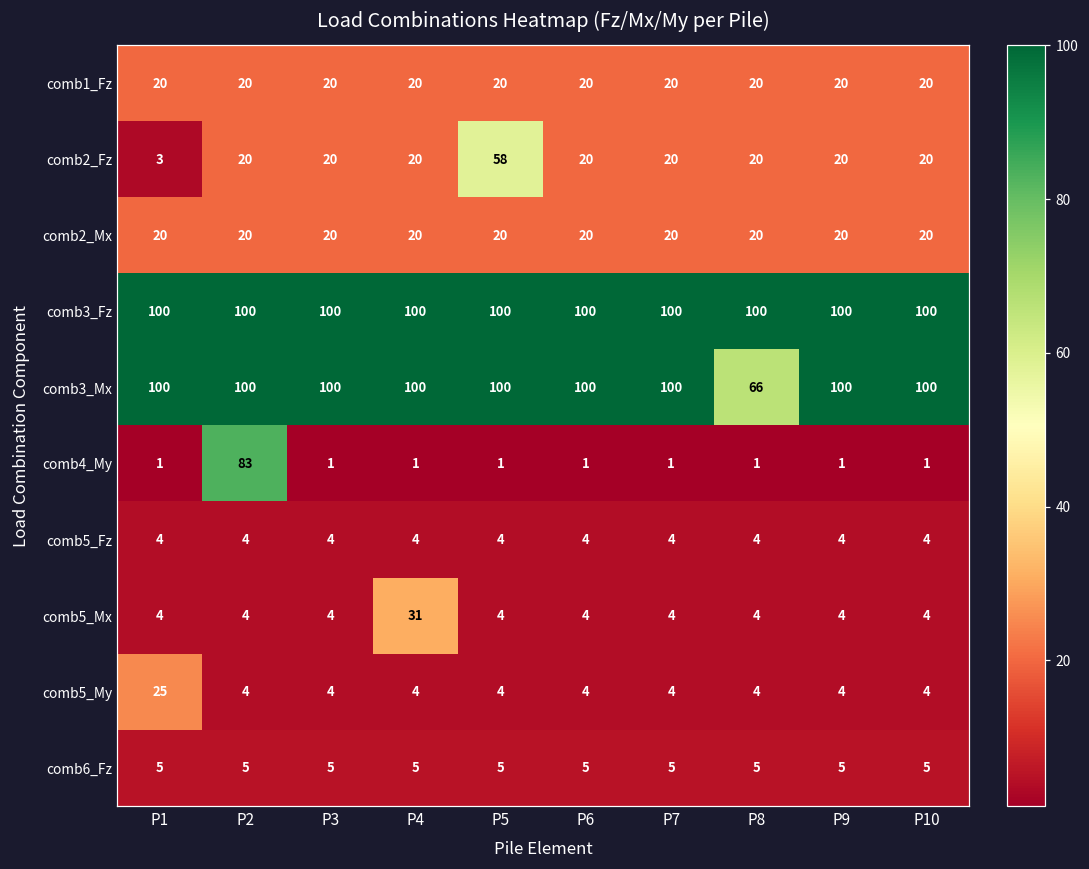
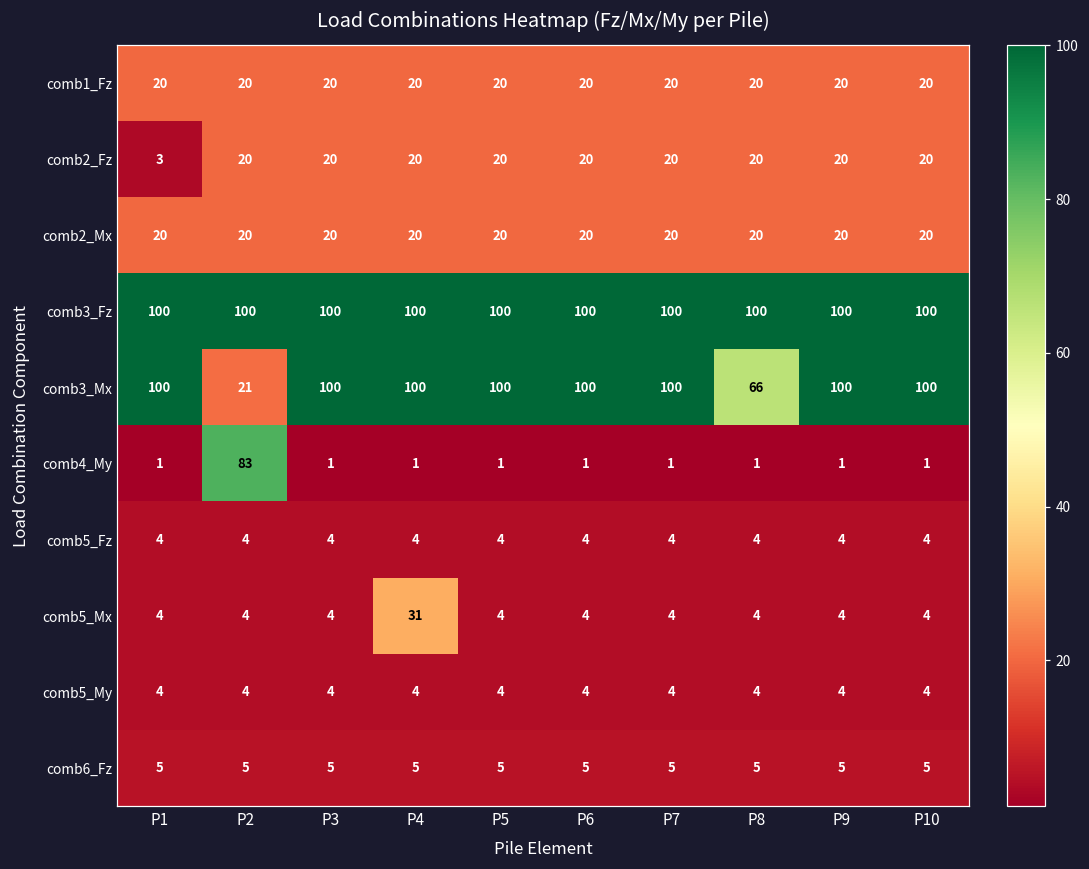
  {
    "comb1_Fz": {
      "P1": 20,
      "P2": 20,
      "P3": 20,
      "P4": 20,
      "P5": 20,
      "P6": 20,
      "P7": 20,
      "P8": 20,
      "P9": 20,
      "P10": 20
    },
    "comb2_Fz": {
      "P1": 3,
      "P2": 20,
      "P3": 20,
      "P4": 20,
-     "P5": 58,
+     "P5": 20,
      "P6": 20,
      "P7": 20,
      "P8": 20,
      "P9": 20,
      "P10": 20
    },
    "comb2_Mx": {
      "P1": 20,
      "P2": 20,
      "P3": 20,
      "P4": 20,
      "P5": 20,
      "P6": 20,
      "P7": 20,
      "P8": 20,
      "P9": 20,
      "P10": 20
    },
    "comb3_Fz": {
      "P1": 100,
      "P2": 100,
      "P3": 100,
      "P4": 100,
      "P5": 100,
      "P6": 100,
      "P7": 100,
      "P8": 100,
      "P9": 100,
      "P10": 100
    },
    "comb3_Mx": {
      "P1": 100,
-     "P2": 100,
+     "P2": 21,
      "P3": 100,
      "P4": 100,
      "P5": 100,
      "P6": 100,
      "P7": 100,
      "P8": 66,
      "P9": 100,
      "P10": 100
    },
    "comb4_My": {
      "P1": 1,
      "P2": 83,
      "P3": 1,
      "P4": 1,
      "P5": 1,
      "P6": 1,
      "P7": 1,
      "P8": 1,
      "P9": 1,
      "P10": 1
    },
    "comb5_Fz": {
      "P1": 4,
      "P2": 4,
      "P3": 4,
      "P4": 4,
      "P5": 4,
      "P6": 4,
      "P7": 4,
      "P8": 4,
      "P9": 4,
      "P10": 4
    },
    "comb5_Mx": {
      "P1": 4,
      "P2": 4,
      "P3": 4,
      "P4": 31,
      "P5": 4,
      "P6": 4,
      "P7": 4,
      "P8": 4,
      "P9": 4,
      "P10": 4
    },
    "comb5_My": {
-     "P1": 25,
+     "P1": 4,
      "P2": 4,
      "P3": 4,
      "P4": 4,
      "P5": 4,
      "P6": 4,
      "P7": 4,
      "P8": 4,
      "P9": 4,
      "P10": 4
    },
    "comb6_Fz": {
      "P1": 5,
      "P2": 5,
      "P3": 5,
      "P4": 5,
      "P5": 5,
      "P6": 5,
      "P7": 5,
      "P8": 5,
      "P9": 5,
      "P10": 5
    }
  }
